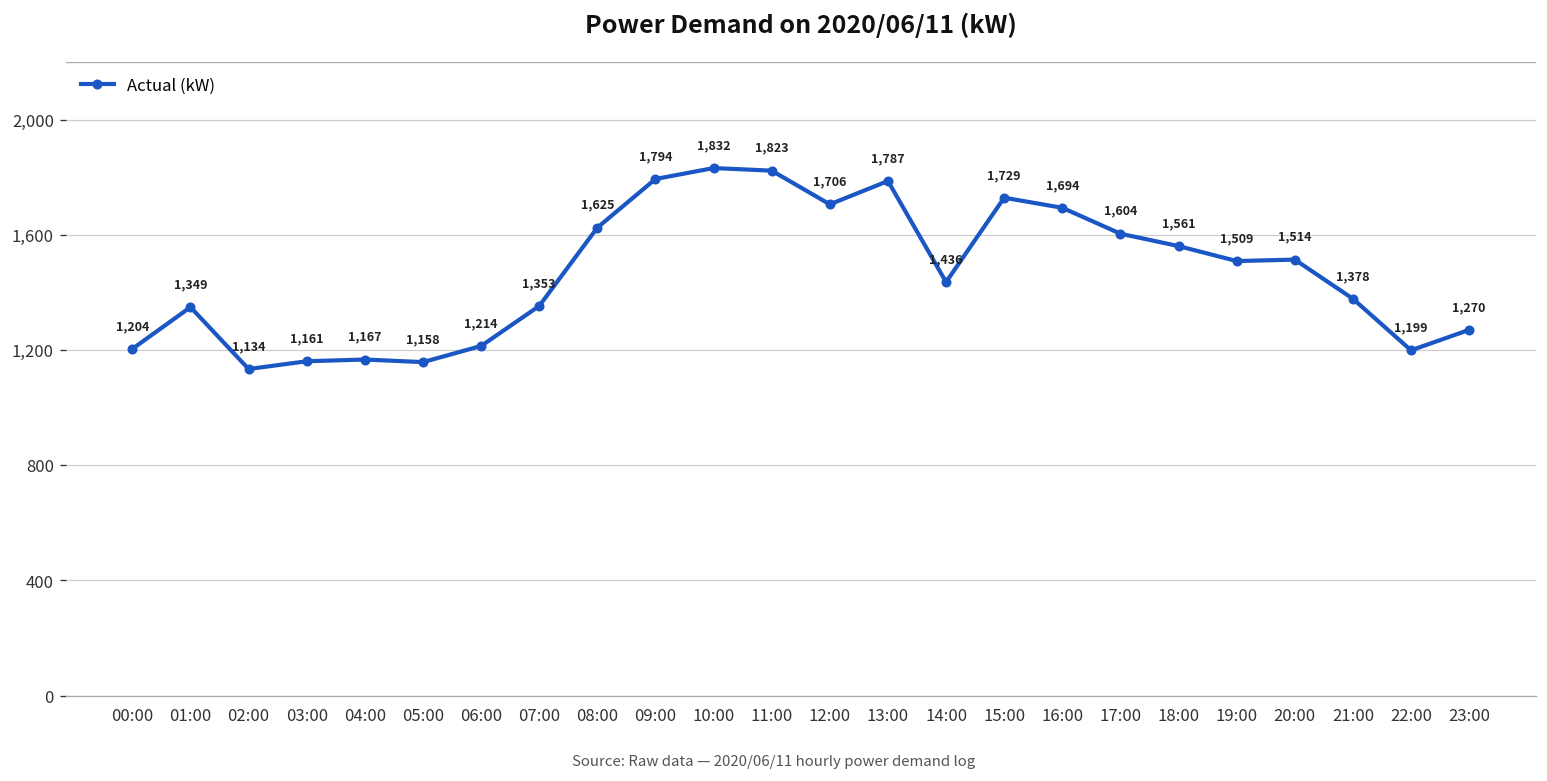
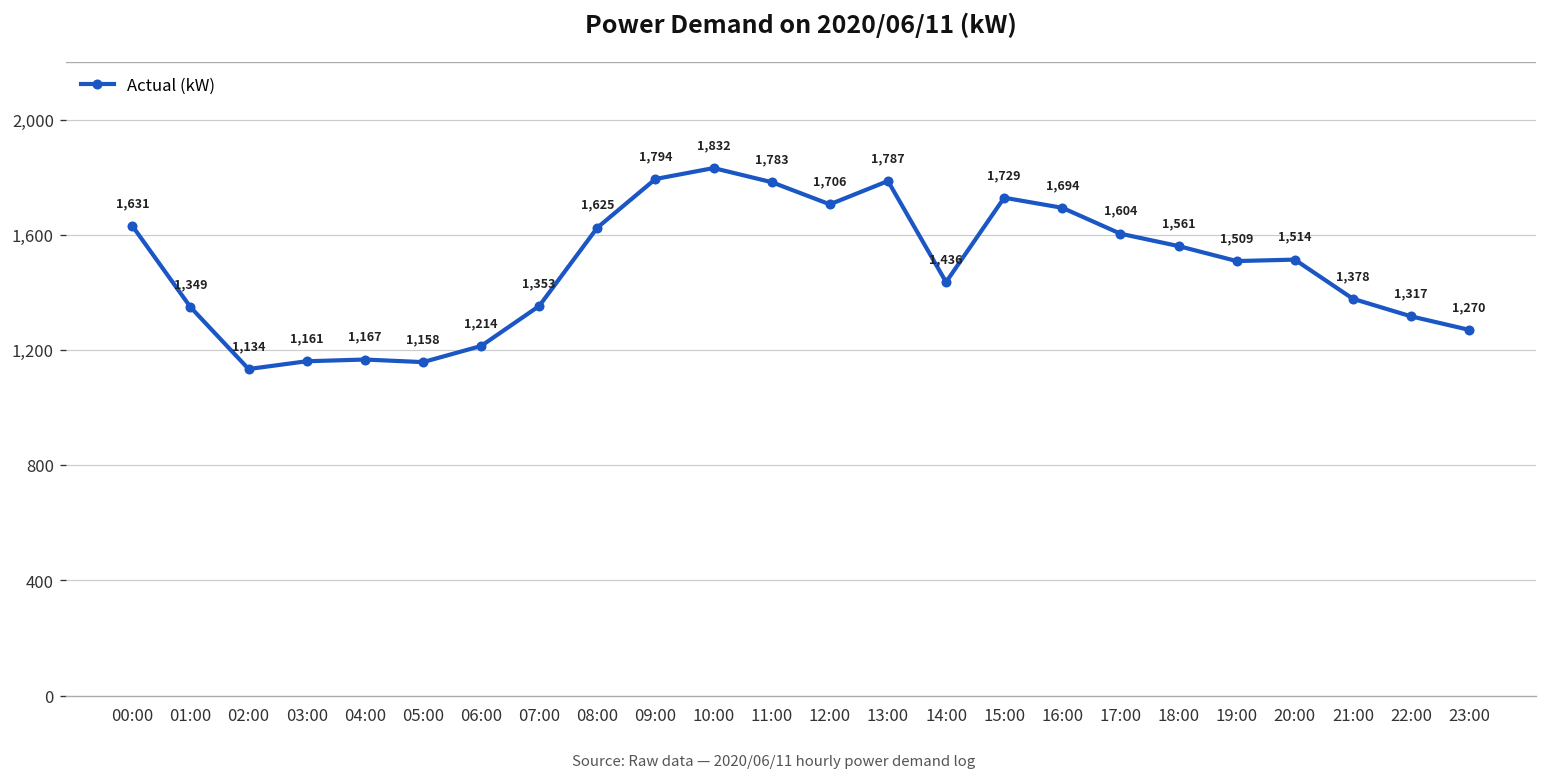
  {
-   "00:00": "1,204",
+   "00:00": "1,631",
    "01:00": "1,349",
    "02:00": "1,134",
    "03:00": "1,161",
    "04:00": "1,167",
    "05:00": "1,158",
    "06:00": "1,214",
    "07:00": "1,353",
    "08:00": "1,625",
    "09:00": "1,794",
    "10:00": "1,832",
-   "11:00": "1,823",
+   "11:00": "1,783",
    "12:00": "1,706",
    "13:00": "1,787",
    "14:00": "1,436",
    "15:00": "1,729",
    "16:00": "1,694",
    "17:00": "1,604",
    "18:00": "1,561",
    "19:00": "1,509",
    "20:00": "1,514",
    "21:00": "1,378",
-   "22:00": "1,199",
+   "22:00": "1,317",
    "23:00": "1,270"
  }
